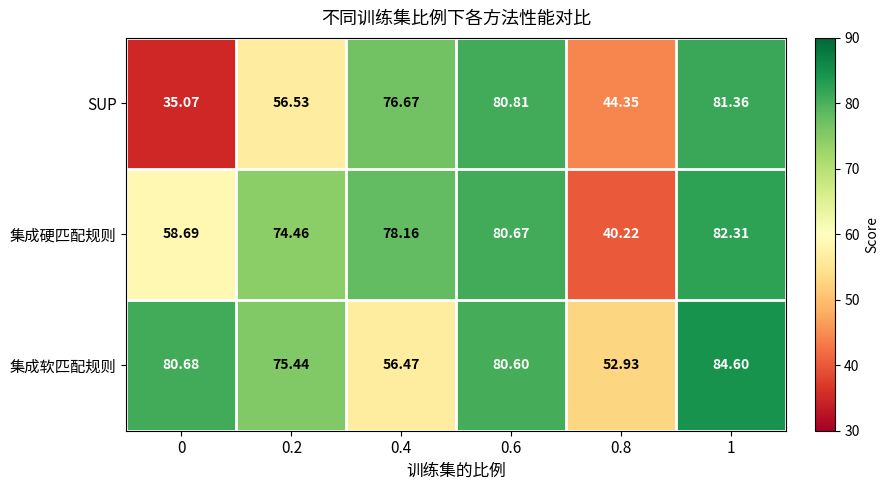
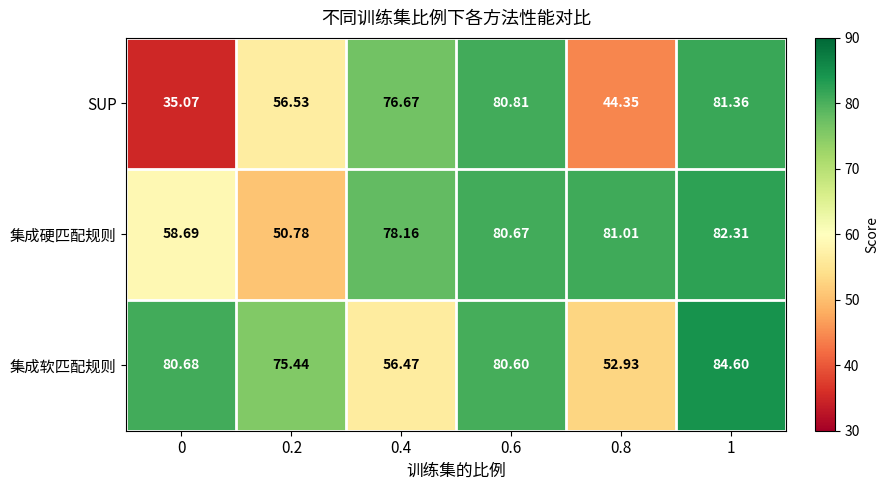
  {
    "SUP": {
      "0": 35.07,
      "0.2": 56.53,
      "0.4": 76.67,
      "0.6": 80.81,
      "0.8": 44.35,
      "1": 81.36
    },
    "集成硬匹配规则": {
      "0": 58.69,
-     "0.2": 74.46,
+     "0.2": 50.78,
      "0.4": 78.16,
      "0.6": 80.67,
-     "0.8": 40.22,
+     "0.8": 81.01,
      "1": 82.31
    },
    "集成软匹配规则": {
      "0": 80.68,
      "0.2": 75.44,
      "0.4": 56.47,
      "0.6": 80.60,
      "0.8": 52.93,
      "1": 84.60
    }
  }
